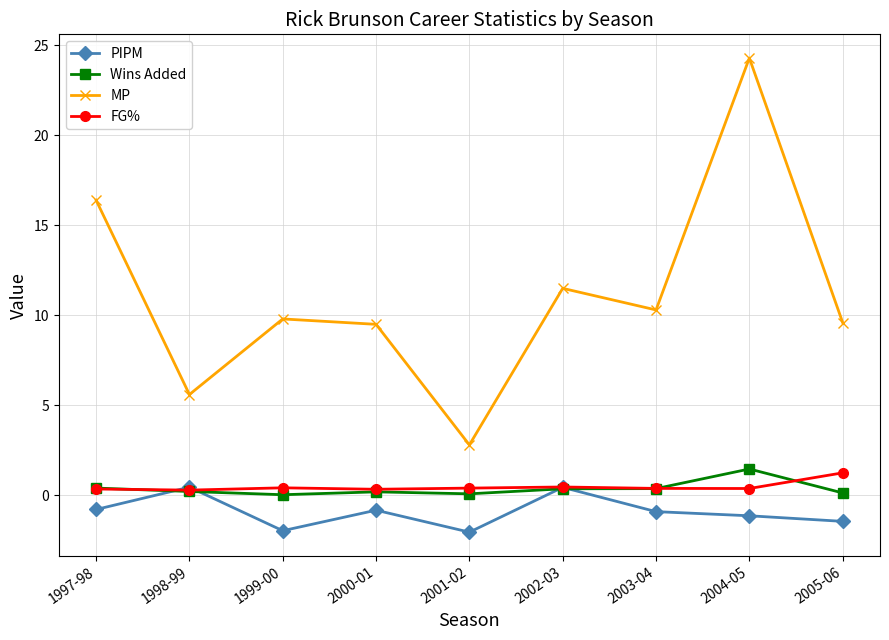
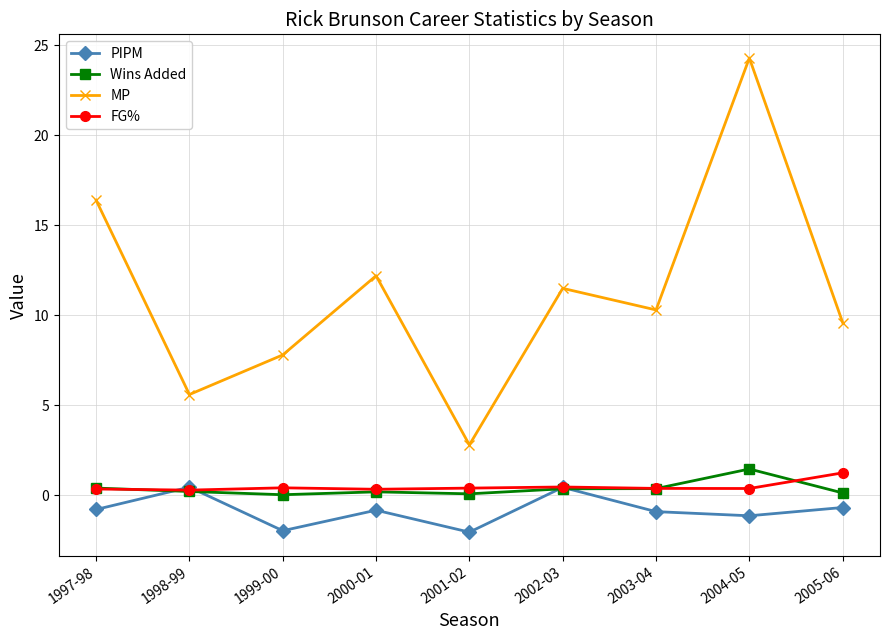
  {
    "PIPM": {
      "1997-98": -0.8,
      "1998-99": 0.5,
      "1999-00": -2.0,
      "2000-01": -0.8,
      "2001-02": -2.1,
      "2003-04": -0.9,
      "2004-05": -1.1,
-     "2005-06": -1.5
+     "2005-06": -0.7
    },
    "Wins Added": {
      "1999-00": 0.0,
      "2001-02": 0.1,
      "2004-05": 1.5,
      "2005-06": 0.1
    },
    "MP": {
      "1997-98": 16.4,
      "1998-99": 5.6,
-     "1999-00": 9.8,
-     "2000-01": 9.5,
+     "1999-00": 7.8,
+     "2000-01": 12.2,
      "2001-02": 2.8,
      "2002-03": 11.5,
      "2003-04": 10.3,
      "2004-05": 24.3,
      "2005-06": 9.6
    },
    "FG%": {
      "1999-00": 0.4,
      "2001-02": 0.4,
      "2004-05": 0.4,
      "2005-06": 1.2
    }
  }
